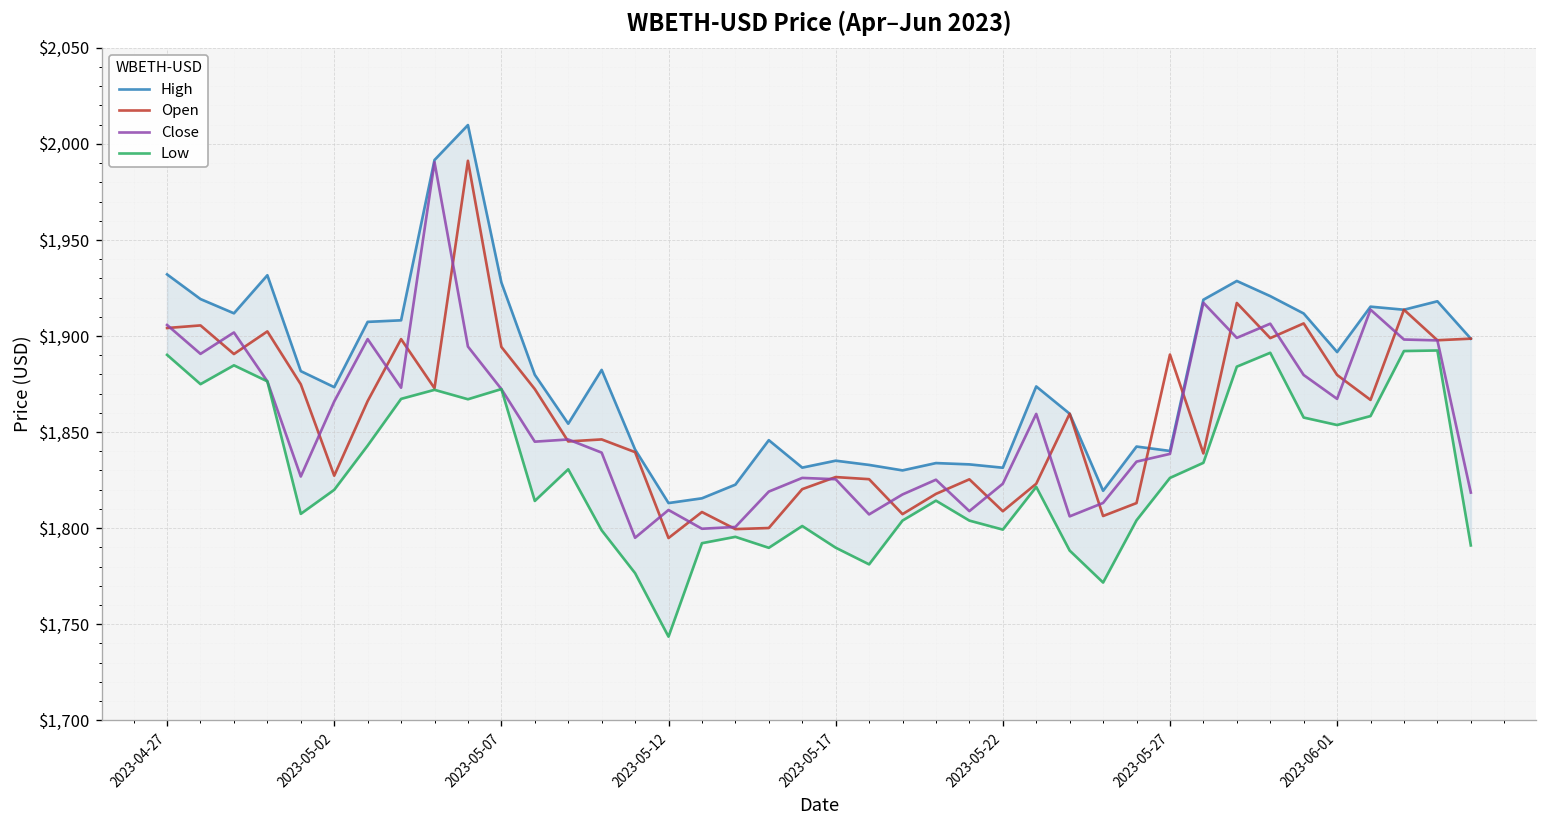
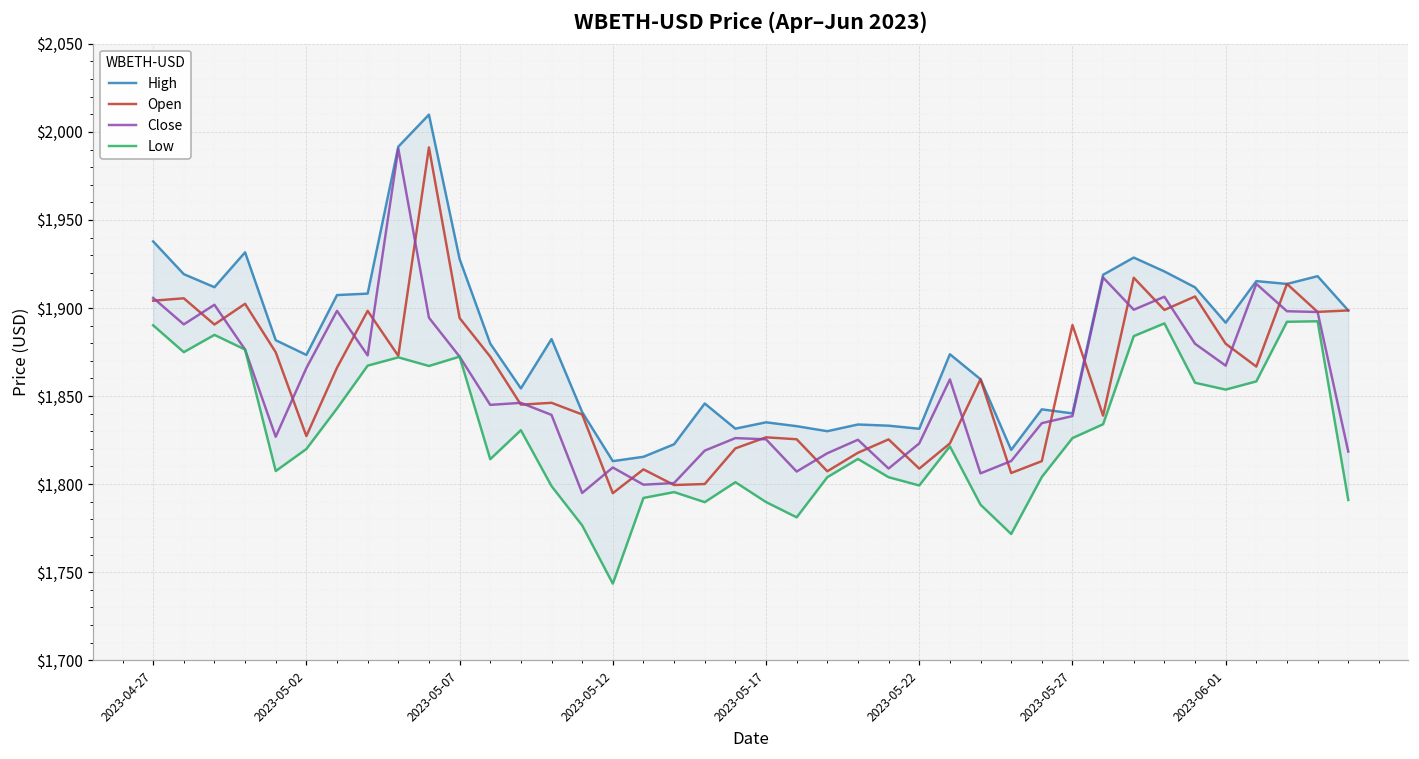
  {
    "High": {
-     "2023-04-27": "$1,932",
+     "2023-04-27": "$1,938",
      "2023-05-02": "$1,873",
      "2023-05-07": "$1,928",
      "2023-05-12": "$1,813",
      "2023-05-17": "$1,835",
      "2023-05-22": "$1,831",
      "2023-06-01": "$1,892"
    },
    "Open": {
      "2023-05-02": "$1,827",
      "2023-05-07": "$1,894",
      "2023-05-12": "$1,795",
      "2023-05-22": "$1,809",
      "2023-05-27": "$1,890",
      "2023-06-01": "$1,880"
    },
    "Close": {
      "2023-05-02": "$1,866",
      "2023-05-12": "$1,809",
      "2023-05-22": "$1,823",
      "2023-06-01": "$1,867"
    },
    "Low": {
      "2023-04-27": "$1,890",
      "2023-05-02": "$1,820",
      "2023-05-12": "$1,743",
      "2023-05-17": "$1,790",
      "2023-05-22": "$1,799",
      "2023-05-27": "$1,826",
      "2023-06-01": "$1,854"
    }
  }
